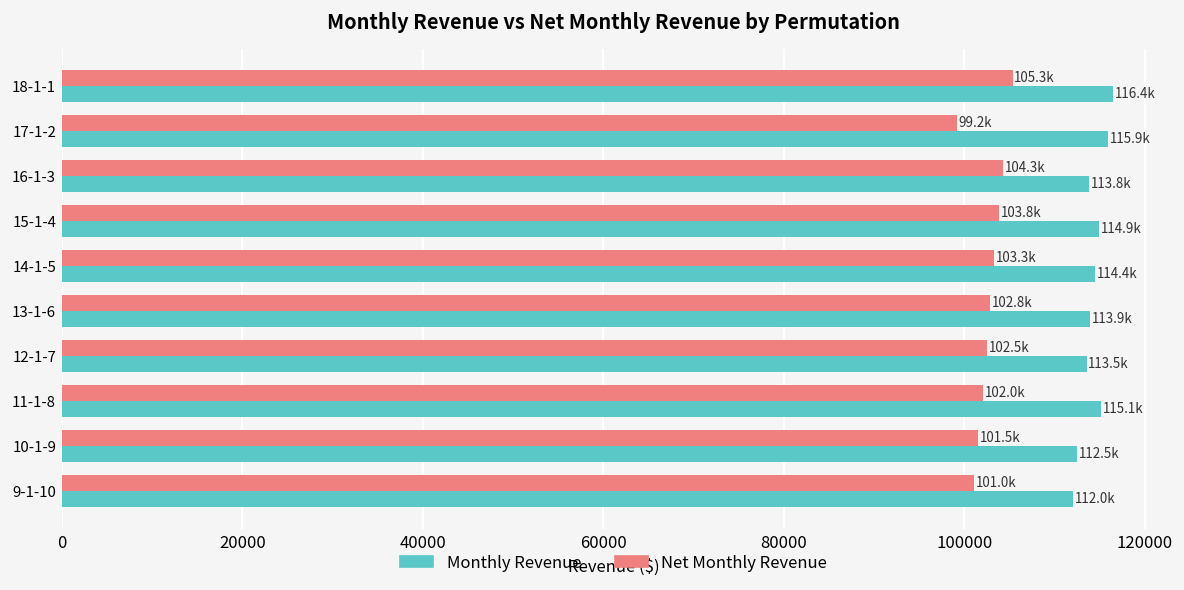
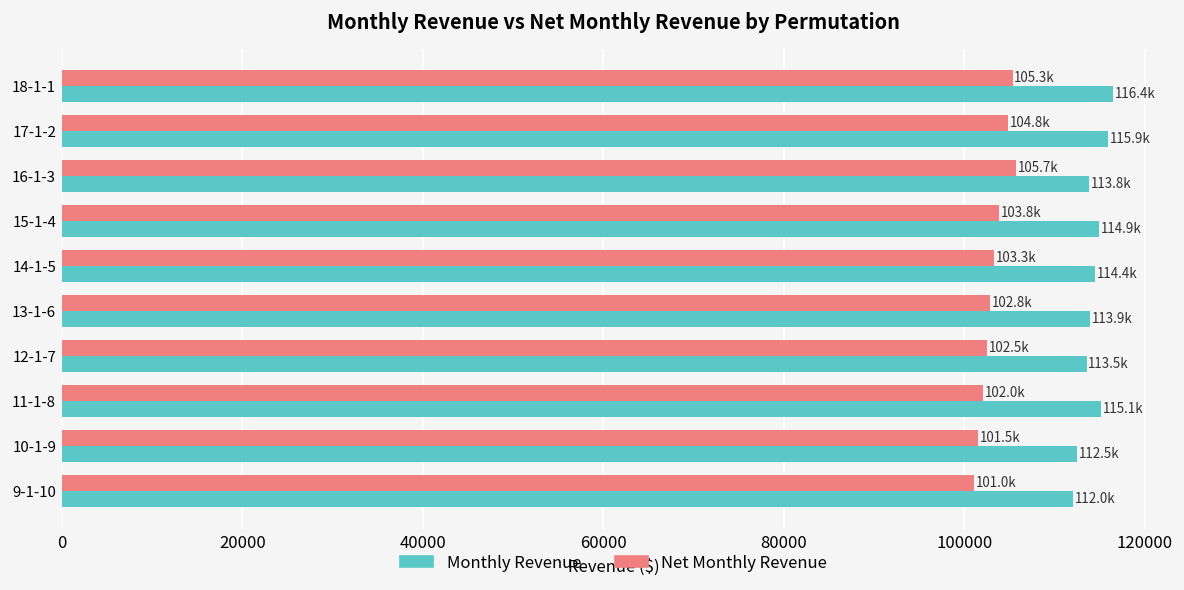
  {
    "Monthly Revenue": {
      "18-1-1": "116.4k",
      "17-1-2": "115.9k",
      "16-1-3": "113.8k",
      "15-1-4": "114.9k",
      "14-1-5": "114.4k",
      "13-1-6": "113.9k",
      "12-1-7": "113.5k",
      "11-1-8": "115.1k",
      "10-1-9": "112.5k",
      "9-1-10": "112.0k"
    },
    "Net Monthly Revenue": {
      "18-1-1": "105.3k",
-     "17-1-2": "99.2k",
-     "16-1-3": "104.3k",
+     "17-1-2": "104.8k",
+     "16-1-3": "105.7k",
      "15-1-4": "103.8k",
      "14-1-5": "103.3k",
      "13-1-6": "102.8k",
      "12-1-7": "102.5k",
      "11-1-8": "102.0k",
      "10-1-9": "101.5k",
      "9-1-10": "101.0k"
    }
  }
